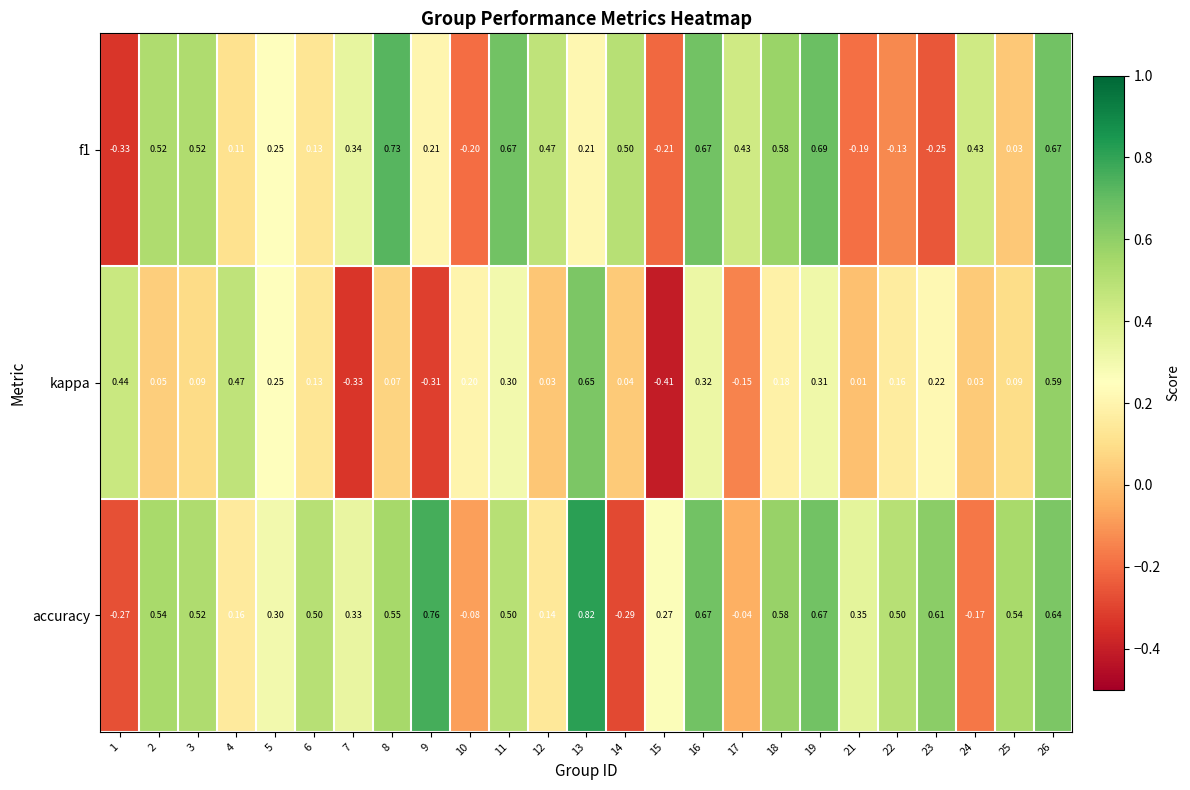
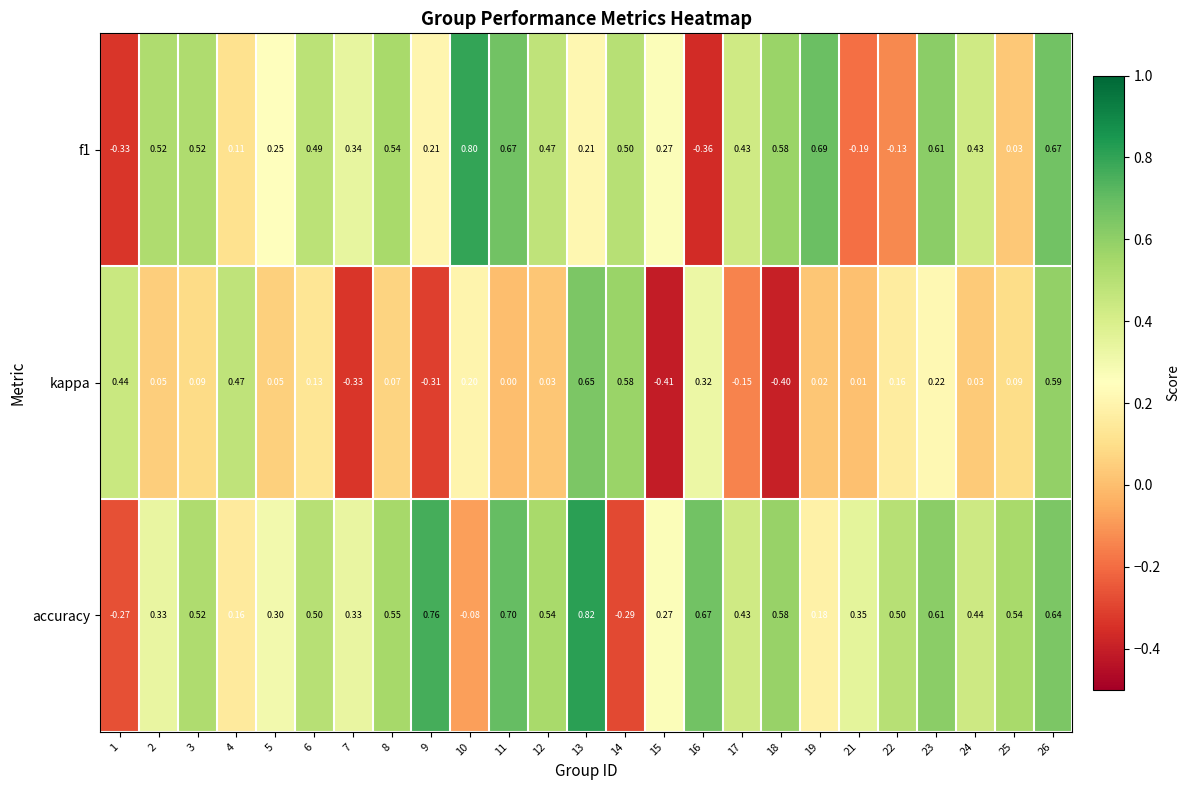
  {
    "f1": {
      "1": -0.33,
      "2": 0.52,
      "3": 0.52,
      "4": 0.11,
      "5": 0.25,
-     "6": 0.13,
+     "6": 0.49,
      "7": 0.34,
-     "8": 0.73,
+     "8": 0.54,
      "9": 0.21,
-     "10": -0.20,
+     "10": 0.80,
      "11": 0.67,
      "12": 0.47,
      "13": 0.21,
      "14": 0.50,
-     "15": -0.21,
-     "16": 0.67,
+     "15": 0.27,
+     "16": -0.36,
      "17": 0.43,
      "18": 0.58,
      "19": 0.69,
      "21": -0.19,
      "22": -0.13,
-     "23": -0.25,
+     "23": 0.61,
      "24": 0.43,
      "25": 0.03,
      "26": 0.67
    },
    "kappa": {
      "1": 0.44,
      "2": 0.05,
      "3": 0.09,
      "4": 0.47,
-     "5": 0.25,
+     "5": 0.05,
      "6": 0.13,
      "7": -0.33,
      "8": 0.07,
      "9": -0.31,
      "10": 0.20,
-     "11": 0.30,
+     "11": 0.00,
      "12": 0.03,
      "13": 0.65,
-     "14": 0.04,
+     "14": 0.58,
      "15": -0.41,
      "16": 0.32,
      "17": -0.15,
-     "18": 0.18,
-     "19": 0.31,
+     "18": -0.40,
+     "19": 0.02,
      "21": 0.01,
      "22": 0.16,
      "23": 0.22,
      "24": 0.03,
      "25": 0.09,
      "26": 0.59
    },
    "accuracy": {
      "1": -0.27,
-     "2": 0.54,
+     "2": 0.33,
      "3": 0.52,
      "4": 0.16,
      "5": 0.30,
      "6": 0.50,
      "7": 0.33,
      "8": 0.55,
      "9": 0.76,
      "10": -0.08,
-     "11": 0.50,
-     "12": 0.14,
+     "11": 0.70,
+     "12": 0.54,
      "13": 0.82,
      "14": -0.29,
      "15": 0.27,
      "16": 0.67,
-     "17": -0.04,
+     "17": 0.43,
      "18": 0.58,
-     "19": 0.67,
+     "19": 0.18,
      "21": 0.35,
      "22": 0.50,
      "23": 0.61,
-     "24": -0.17,
+     "24": 0.44,
      "25": 0.54,
      "26": 0.64
    }
  }
